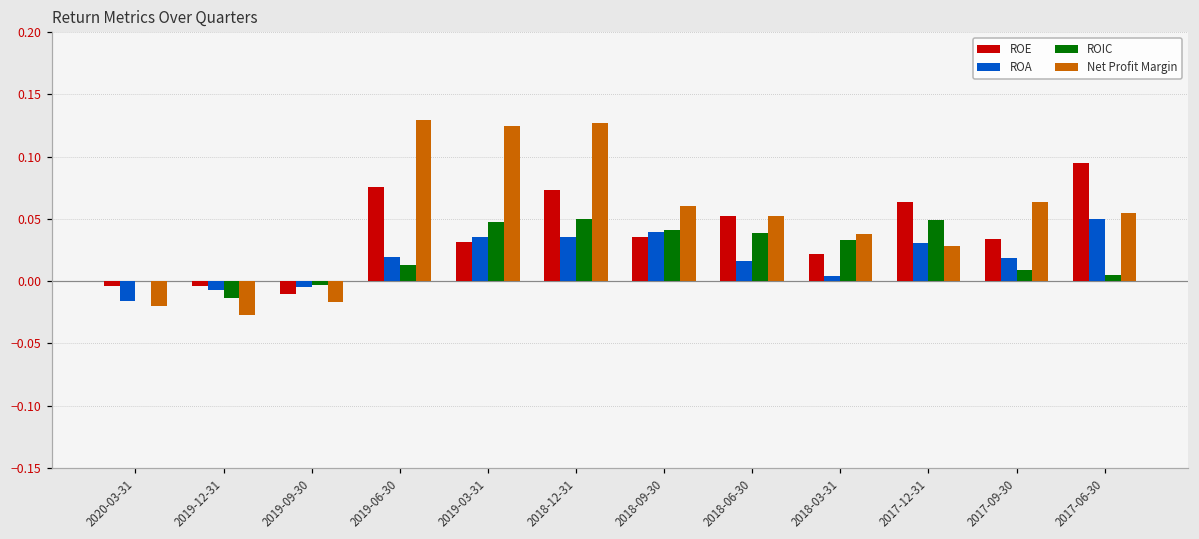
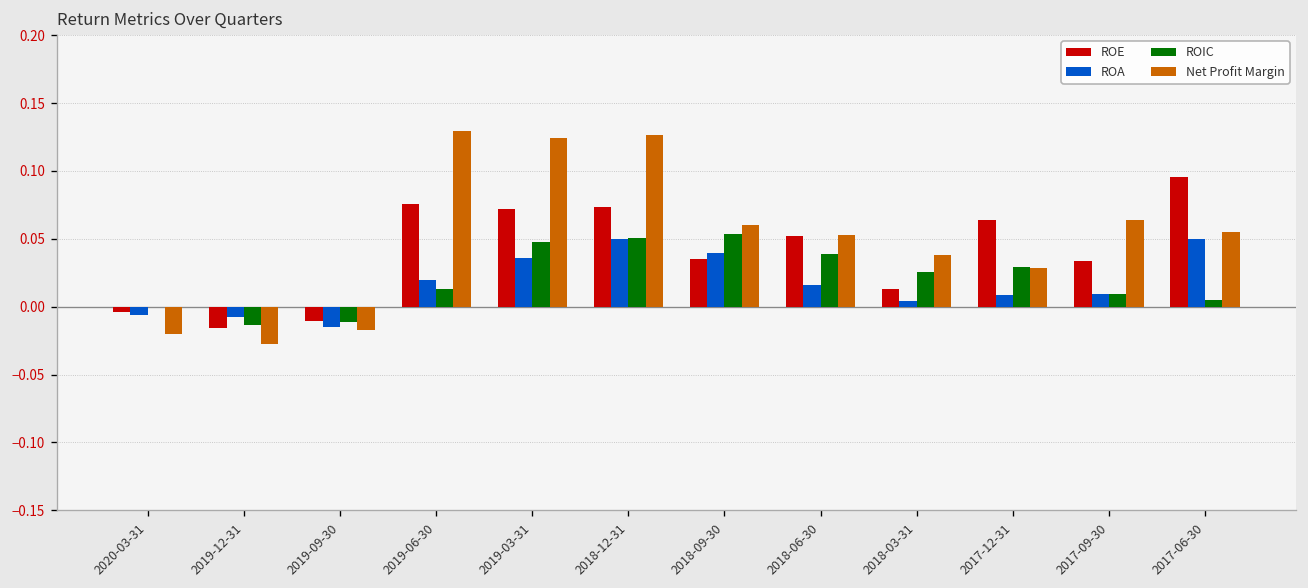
  {
    "ROE": {
      "2020-03-31": -0.004,
-     "2019-12-31": -0.004,
+     "2019-12-31": -0.016,
      "2019-09-30": -0.010,
      "2019-06-30": 0.076,
-     "2019-03-31": 0.032,
+     "2019-03-31": 0.072,
      "2018-12-31": 0.074,
      "2018-09-30": 0.035,
      "2018-06-30": 0.052,
-     "2018-03-31": 0.022,
+     "2018-03-31": 0.013,
      "2017-12-31": 0.064,
      "2017-09-30": 0.034,
      "2017-06-30": 0.095
    },
    "ROA": {
-     "2020-03-31": -0.016,
+     "2020-03-31": -0.006,
      "2019-12-31": -0.008,
-     "2019-09-30": -0.005,
+     "2019-09-30": -0.015,
      "2019-06-30": 0.020,
      "2019-03-31": 0.036,
-     "2018-12-31": 0.035,
+     "2018-12-31": 0.050,
      "2018-09-30": 0.040,
      "2018-06-30": 0.016,
      "2018-03-31": 0.004,
-     "2017-12-31": 0.031,
-     "2017-09-30": 0.019,
+     "2017-12-31": 0.009,
+     "2017-09-30": 0.009,
      "2017-06-30": 0.050
    },
    "ROIC": {
      "2020-03-31": 0.000,
      "2019-12-31": -0.013,
-     "2019-09-30": -0.003,
+     "2019-09-30": -0.011,
      "2019-06-30": 0.013,
      "2019-03-31": 0.048,
      "2018-12-31": 0.050,
-     "2018-09-30": 0.041,
+     "2018-09-30": 0.054,
      "2018-06-30": 0.039,
-     "2018-03-31": 0.033,
-     "2017-12-31": 0.050,
+     "2018-03-31": 0.026,
+     "2017-12-31": 0.029,
      "2017-09-30": 0.009,
      "2017-06-30": 0.005
    },
    "Net Profit Margin": {
      "2020-03-31": -0.020,
      "2019-12-31": -0.027,
      "2019-09-30": -0.017,
      "2019-06-30": 0.129,
      "2019-03-31": 0.125,
      "2018-12-31": 0.127,
      "2018-09-30": 0.060,
      "2018-06-30": 0.053,
      "2018-03-31": 0.038,
      "2017-12-31": 0.029,
      "2017-09-30": 0.064,
      "2017-06-30": 0.055
    }
  }
